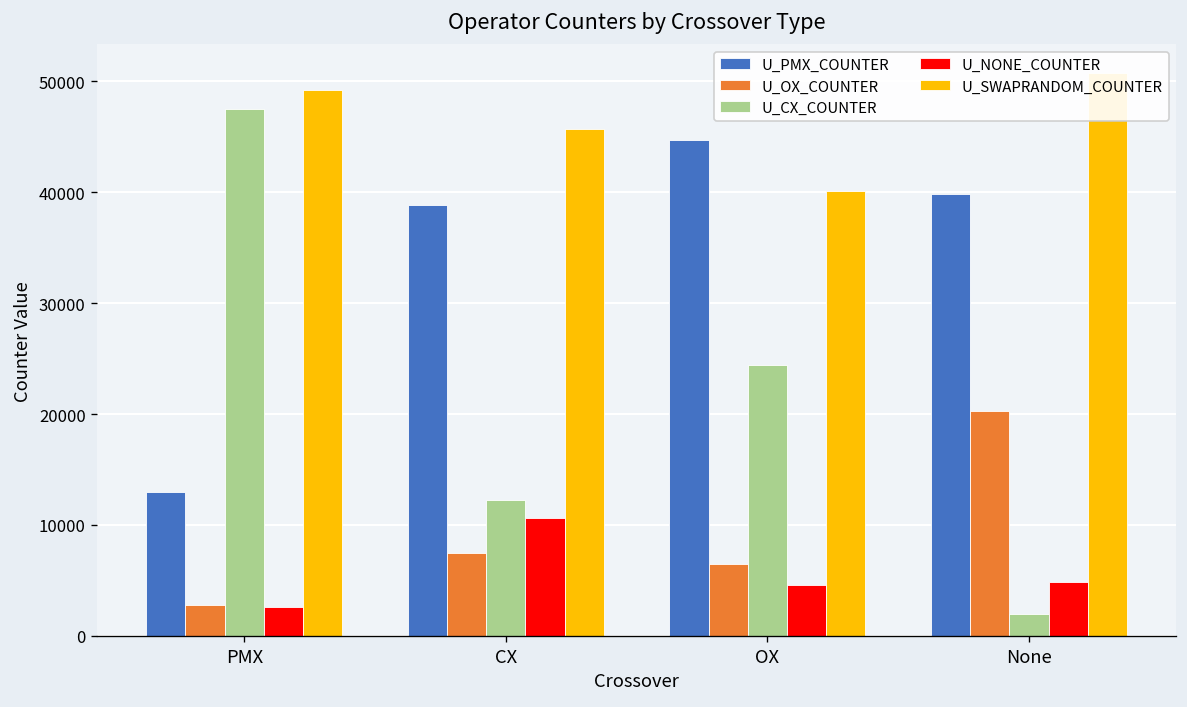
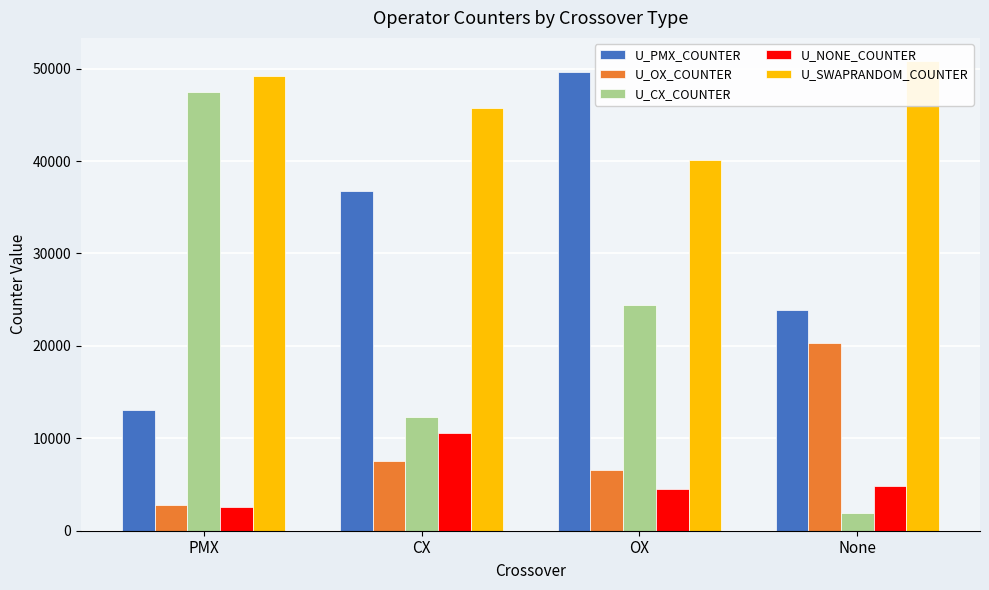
  {
    "U_PMX_COUNTER": {
      "PMX": 13000,
-     "CX": 39000,
-     "OX": 45000,
-     "None": 40000
+     "CX": 37000,
+     "OX": 50000,
+     "None": 24000
    },
    "U_OX_COUNTER": {
      "PMX": 3000,
      "CX": 8000,
      "OX": 7000,
      "None": 20000
    },
    "U_CX_COUNTER": {
      "PMX": 47000,
      "CX": 12000,
      "OX": 24000,
      "None": 2000
    },
    "U_NONE_COUNTER": {
      "PMX": 3000,
      "CX": 11000,
      "OX": 5000,
      "None": 5000
    },
    "U_SWAPRANDOM_COUNTER": {
      "PMX": 49000,
      "CX": 46000,
      "OX": 40000
    }
  }
